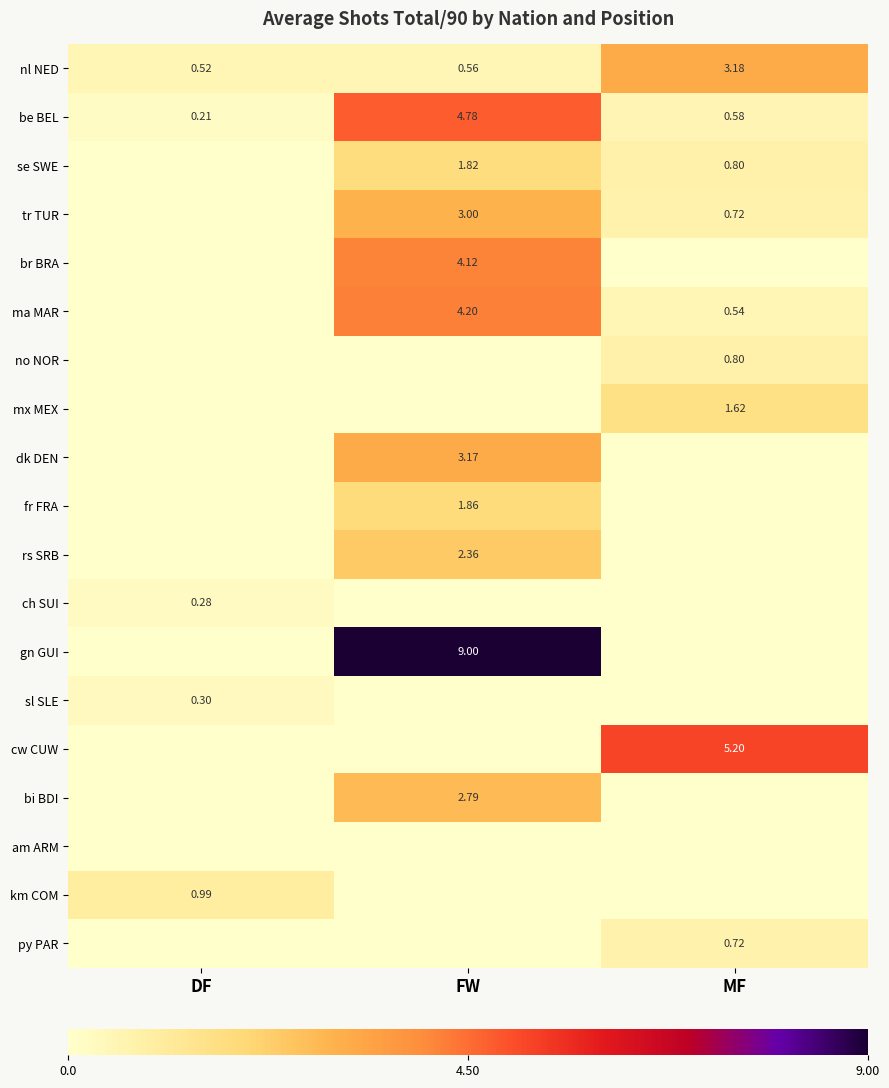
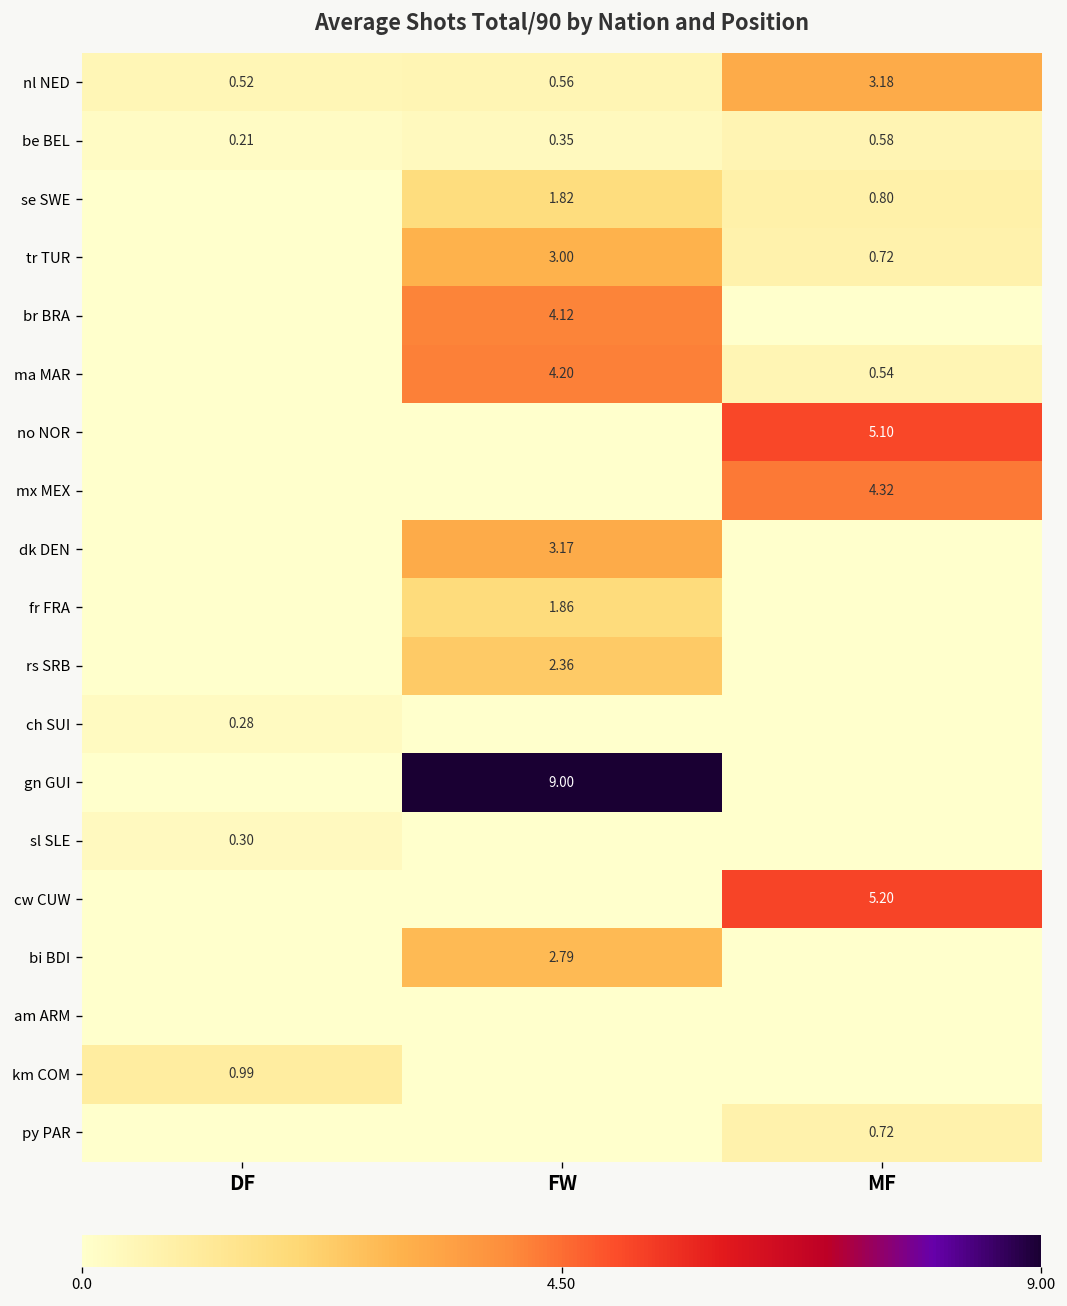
  {
    "nl NED": {
      "DF": 0.52,
      "FW": 0.56,
      "MF": 3.18
    },
    "be BEL": {
      "DF": 0.21,
-     "FW": 4.78,
+     "FW": 0.35,
      "MF": 0.58
    },
    "se SWE": {
      "FW": 1.82,
      "MF": 0.80
    },
    "tr TUR": {
      "FW": 3.00,
      "MF": 0.72
    },
    "br BRA": {
      "FW": 4.12
    },
    "ma MAR": {
      "FW": 4.20,
      "MF": 0.54
    },
    "no NOR": {
-     "MF": 0.80
+     "MF": 5.10
    },
    "mx MEX": {
-     "MF": 1.62
+     "MF": 4.32
    },
    "dk DEN": {
      "FW": 3.17
    },
    "fr FRA": {
      "FW": 1.86
    },
    "rs SRB": {
      "FW": 2.36
    },
    "ch SUI": {
      "DF": 0.28
    },
    "gn GUI": {
      "FW": 9.00
    },
    "sl SLE": {
      "DF": 0.30
    },
    "cw CUW": {
      "MF": 5.20
    },
    "bi BDI": {
      "FW": 2.79
    },
    "km COM": {
      "DF": 0.99
    },
    "py PAR": {
      "MF": 0.72
    }
  }
